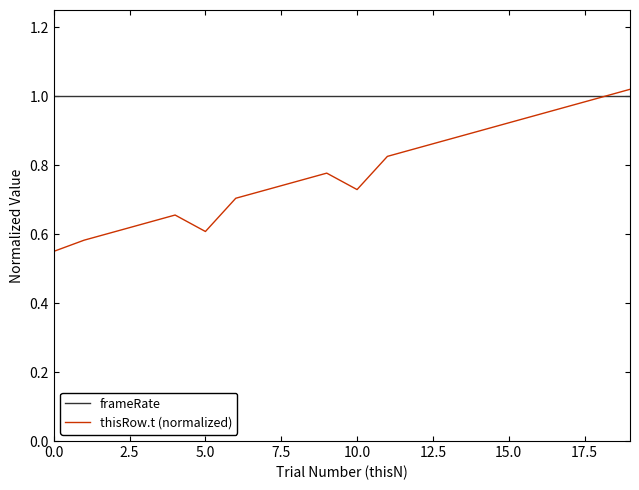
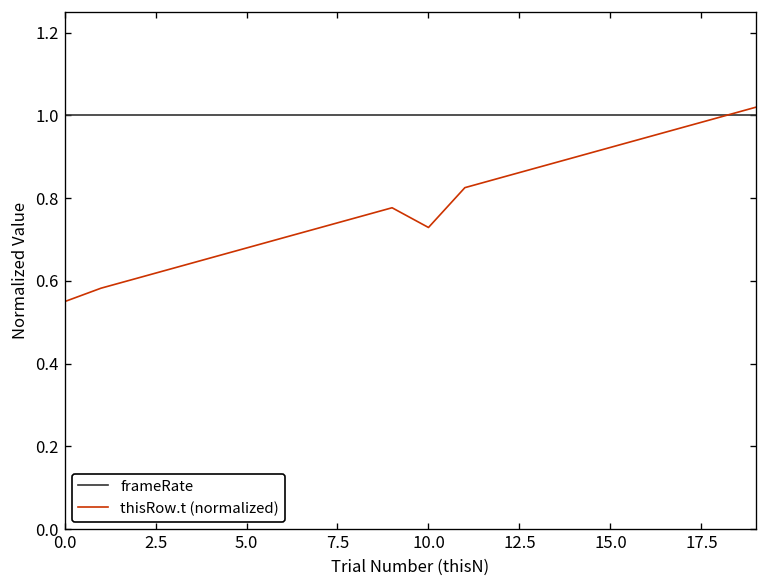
  {
    "frameRate": {
      "0.0": 1.00,
      "5.0": 1.00,
      "10.0": 1.00,
      "15.0": 1.00
    },
    "thisRow.t (normalized)": {
      "0.0": 0.55,
-     "5.0": 0.61,
+     "5.0": 0.68,
      "10.0": 0.73,
      "15.0": 0.92
    }
  }
